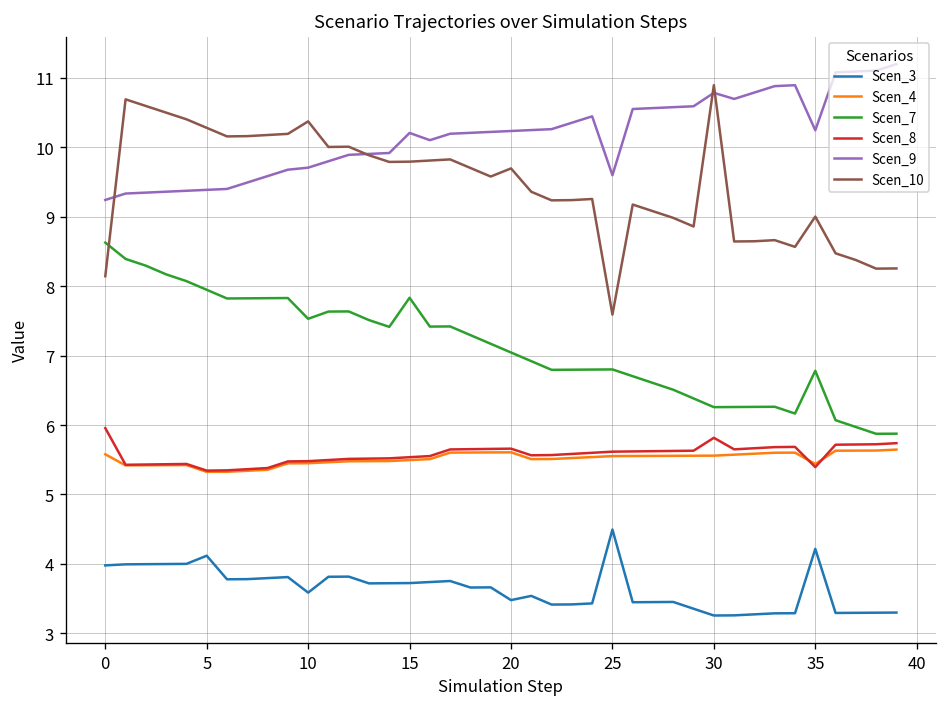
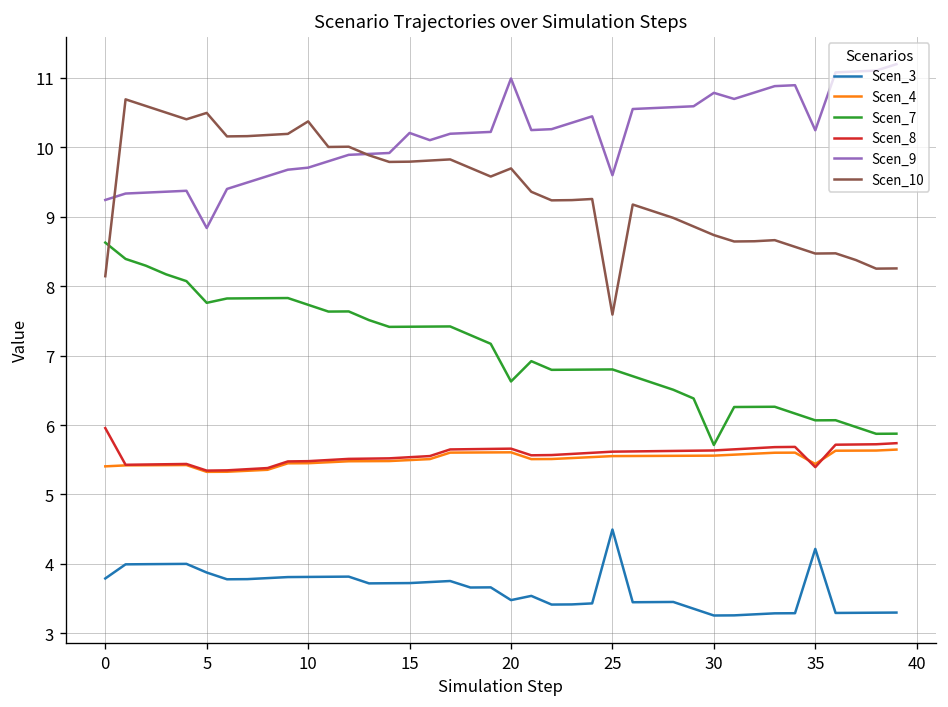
  {
    "Scen_3": {
-     "0": 4.0,
-     "5": 4.1,
-     "10": 3.6,
+     "0": 3.8,
+     "5": 3.9,
+     "10": 3.8,
      "15": 3.7,
      "20": 3.5,
      "25": 4.5,
      "30": 3.3,
      "35": 4.2
    },
    "Scen_4": {
-     "0": 5.6,
+     "0": 5.4,
      "20": 5.6,
      "25": 5.6,
      "30": 5.6,
      "35": 5.4
    },
    "Scen_7": {
      "0": 8.6,
-     "5": 7.9,
-     "10": 7.5,
-     "15": 7.8,
-     "20": 7.0,
+     "5": 7.8,
+     "10": 7.7,
+     "15": 7.4,
+     "20": 6.6,
      "25": 6.8,
-     "30": 6.3,
-     "35": 6.8
+     "30": 5.7,
+     "35": 6.1
    },
    "Scen_8": {
      "0": 6.0,
      "20": 5.7,
      "25": 5.6,
-     "30": 5.8,
+     "30": 5.6,
      "35": 5.4
    },
    "Scen_9": {
      "0": 9.2,
-     "5": 9.4,
+     "5": 8.8,
      "10": 9.7,
      "15": 10.2,
-     "20": 10.2,
+     "20": 11.0,
      "25": 9.6,
      "30": 10.8,
      "35": 10.2
    },
    "Scen_10": {
      "0": 8.1,
-     "5": 10.3,
+     "5": 10.5,
      "10": 10.4,
      "15": 9.8,
      "20": 9.7,
      "25": 7.6,
-     "30": 10.9,
-     "35": 9.0
+     "30": 8.7,
+     "35": 8.5
    }
  }
